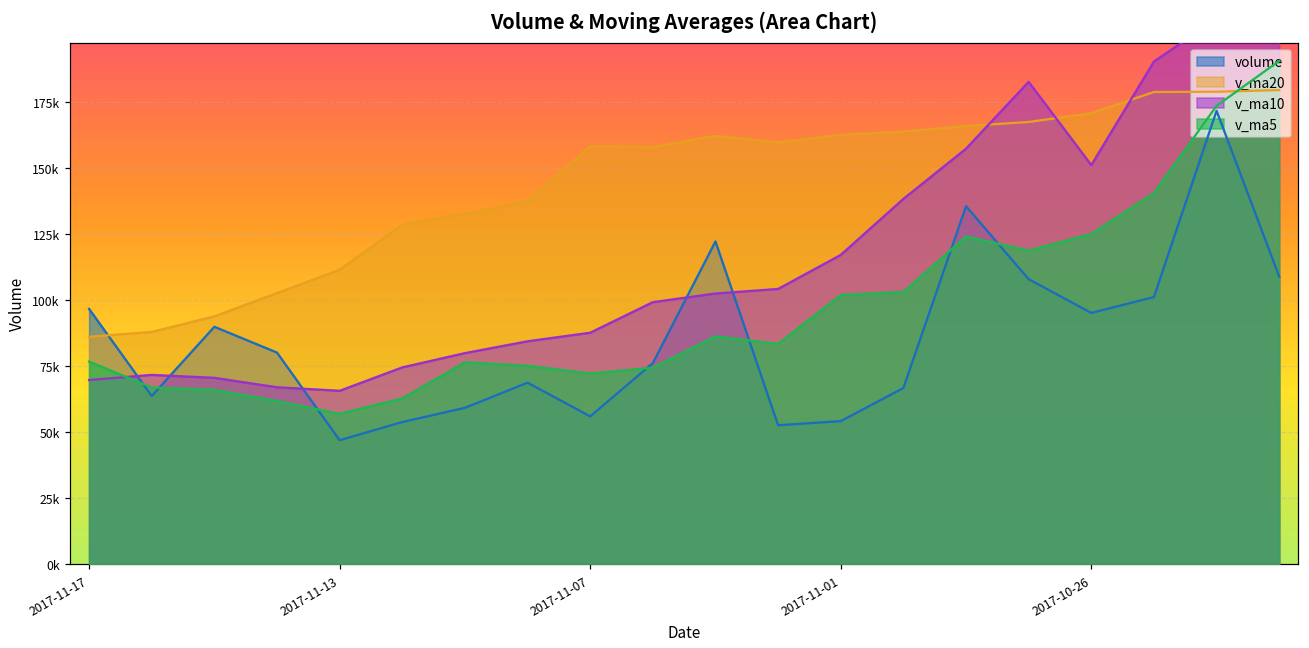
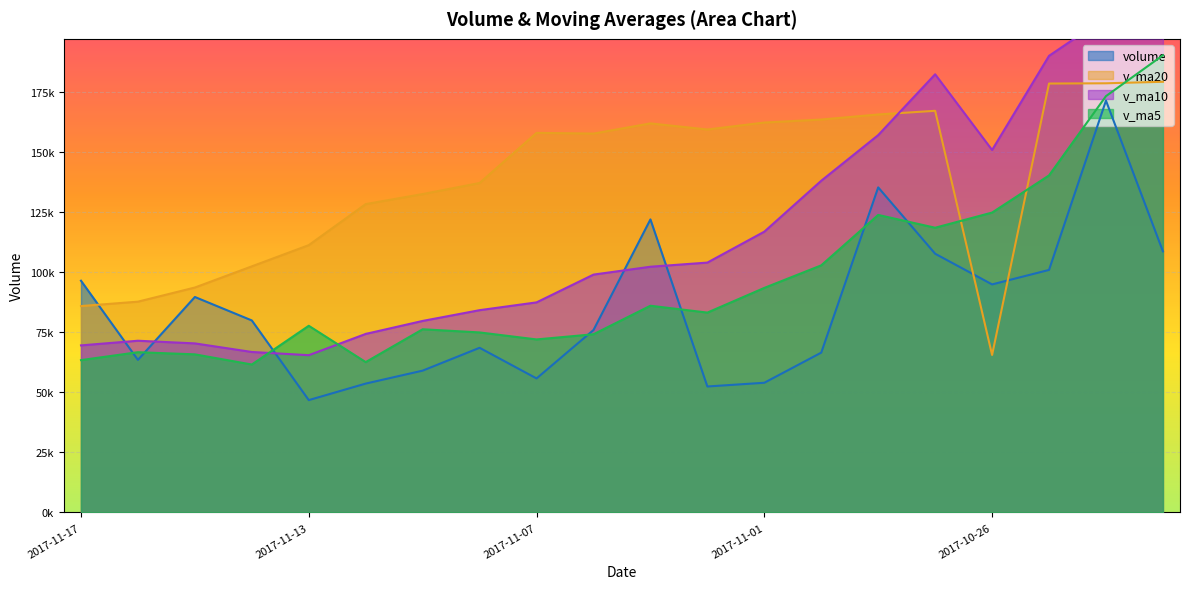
  {
    "volume": {
      "2017-11-17": 97000,
      "2017-11-13": 47000,
      "2017-11-07": 56000,
      "2017-11-01": 54000,
      "2017-10-26": 95000
    },
    "v_ma20": {
      "2017-11-17": 86000,
      "2017-11-13": 111000,
      "2017-11-07": 158000,
      "2017-11-01": 162000,
-     "2017-10-26": 171000
+     "2017-10-26": 66000
    },
    "v_ma10": {
      "2017-11-17": 70000,
      "2017-11-13": 66000,
      "2017-11-07": 88000,
      "2017-11-01": 117000,
      "2017-10-26": 151000
    },
    "v_ma5": {
-     "2017-11-17": 77000,
-     "2017-11-13": 57000,
+     "2017-11-17": 63000,
+     "2017-11-13": 78000,
      "2017-11-07": 72000,
-     "2017-11-01": 102000,
+     "2017-11-01": 94000,
      "2017-10-26": 125000
    }
  }
